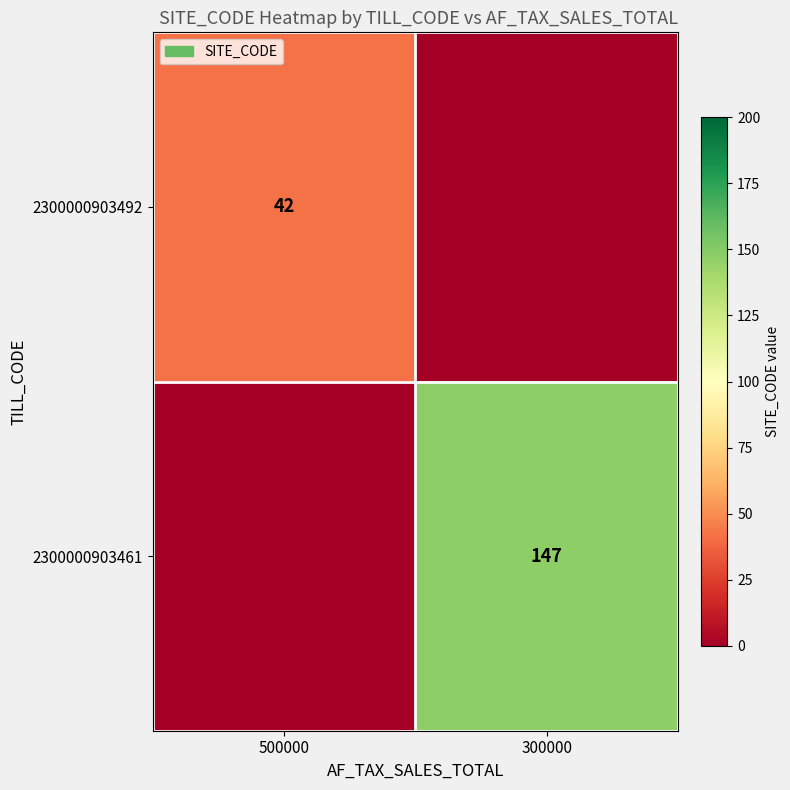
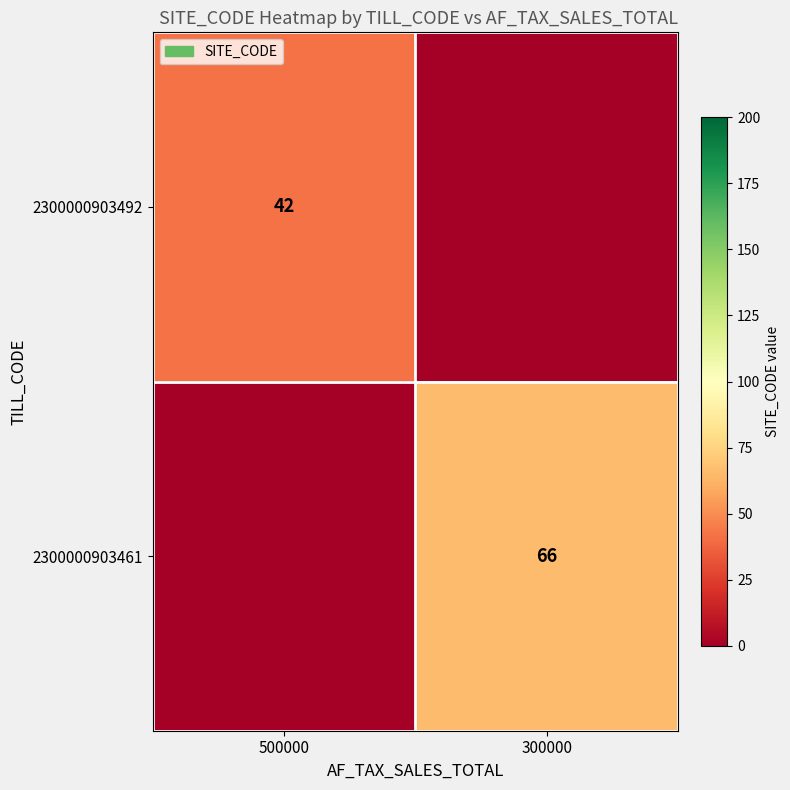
  {
    "2300000903492": {
      "500000": 42
    },
    "2300000903461": {
-     "300000": 147
+     "300000": 66
    }
  }
